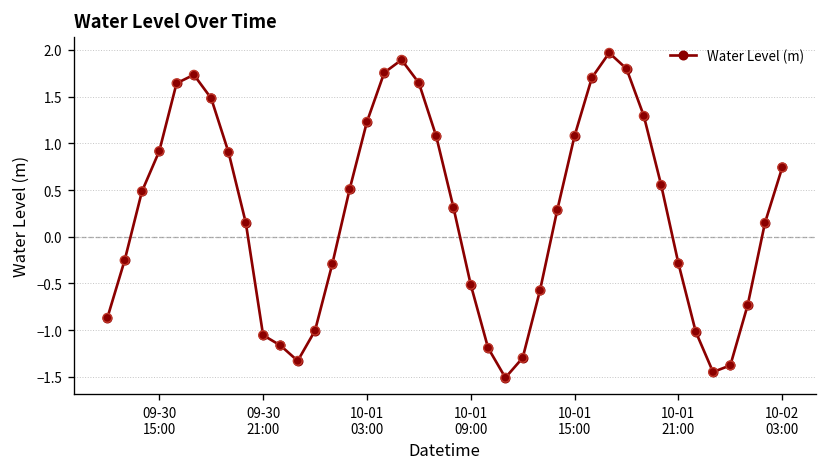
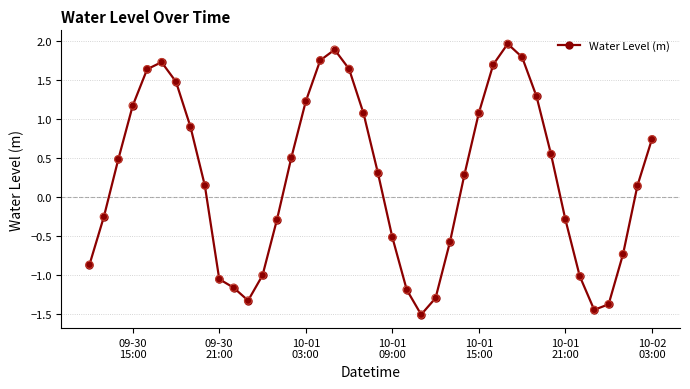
  {
-   "09-30 15:00": 0.9,
+   "09-30 15:00": 1.2,
    "09-30 21:00": -1.1,
    "10-01 03:00": 1.2,
    "10-01 09:00": -0.5,
    "10-01 15:00": 1.1,
    "10-01 21:00": -0.3,
    "10-02 03:00": 0.7
  }
